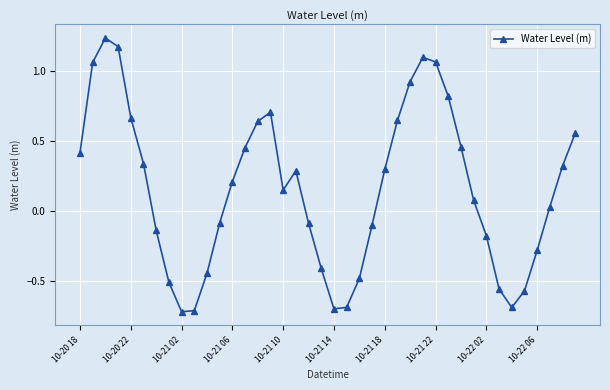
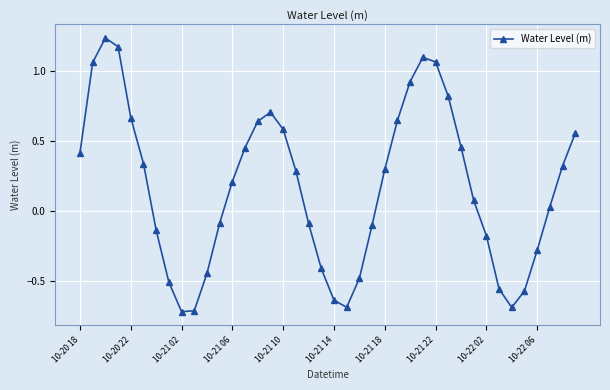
  {
    "10-20 18": 0.42,
    "10-20 22": 0.67,
    "10-21 02": -0.72,
    "10-21 06": 0.21,
-   "10-21 10": 0.15,
-   "10-21 14": -0.70,
+   "10-21 10": 0.58,
+   "10-21 14": -0.64,
    "10-21 18": 0.30,
    "10-21 22": 1.06,
    "10-22 02": -0.18,
    "10-22 06": -0.28
  }
